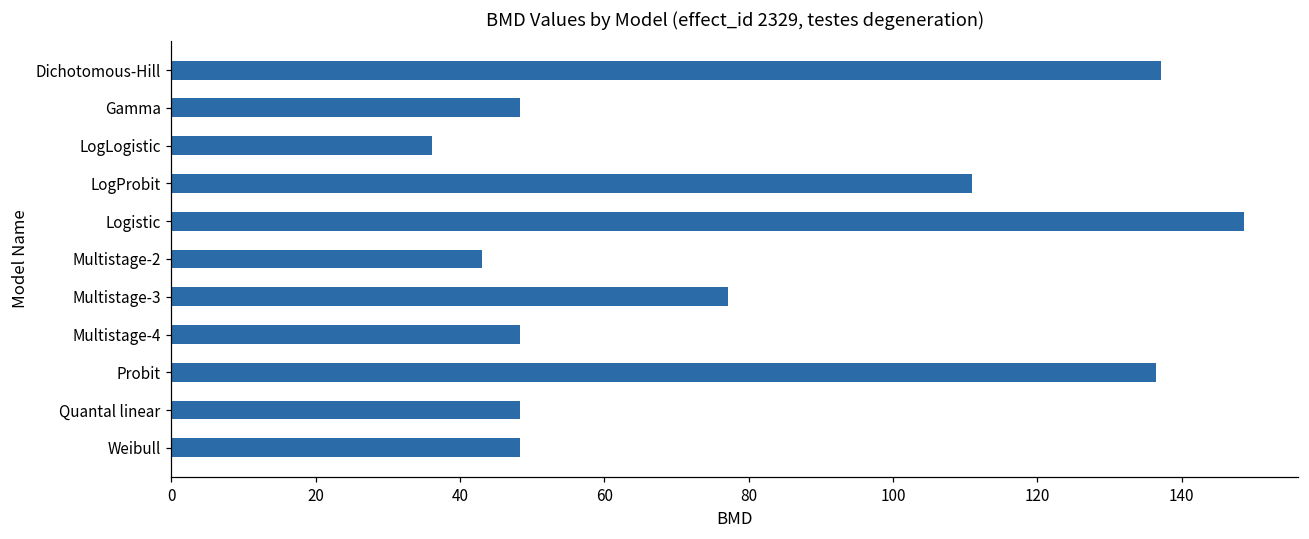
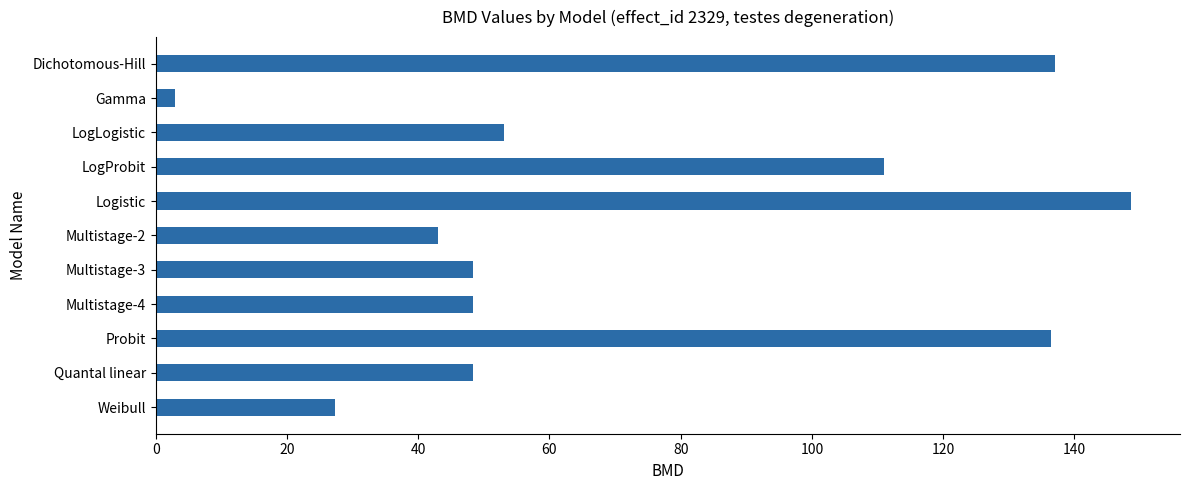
  {
    "Dichotomous-Hill": 137,
-   "Gamma": 48,
-   "LogLogistic": 36,
+   "Gamma": 3,
+   "LogLogistic": 53,
    "LogProbit": 111,
    "Logistic": 149,
    "Multistage-2": 43,
-   "Multistage-3": 77,
+   "Multistage-3": 48,
    "Multistage-4": 48,
    "Probit": 136,
    "Quantal linear": 48,
-   "Weibull": 48
+   "Weibull": 27
  }
